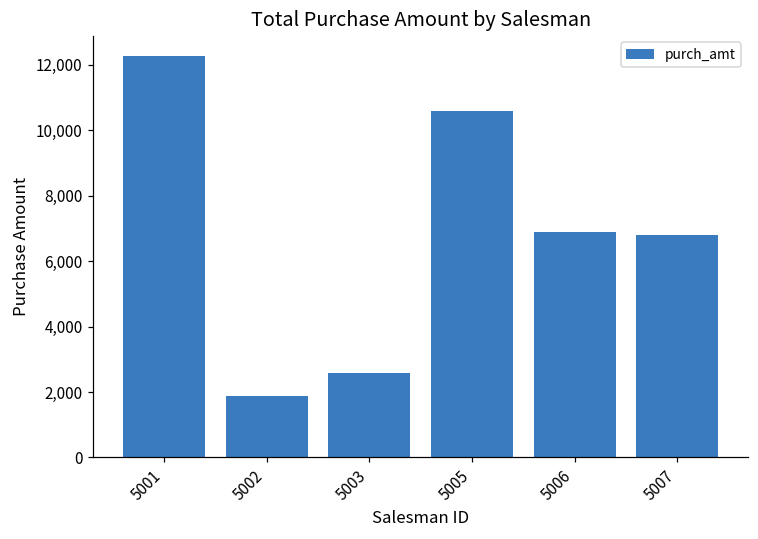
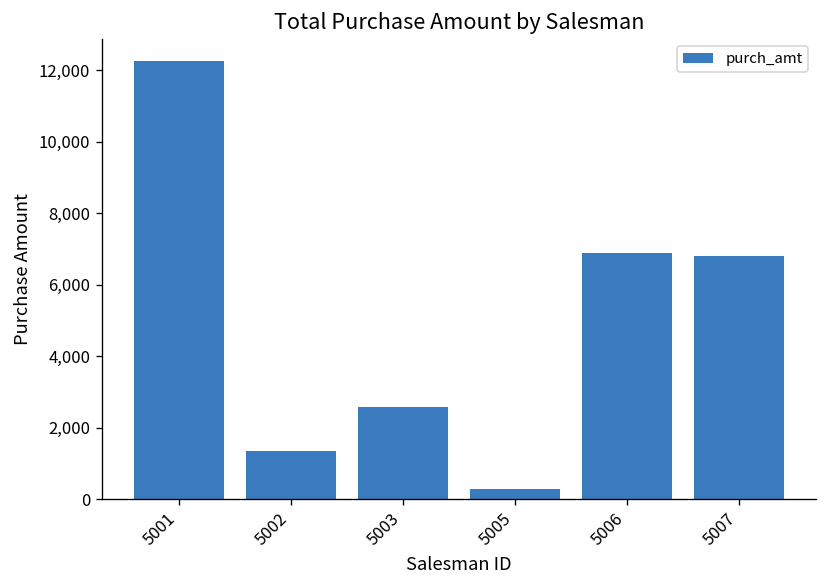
  {
    "5001": "12,300",
-   "5002": "1,900",
+   "5002": "1,300",
    "5003": "2,600",
-   "5005": "10,600",
+   "5005": "300",
    "5006": "6,900",
    "5007": "6,800"
  }
